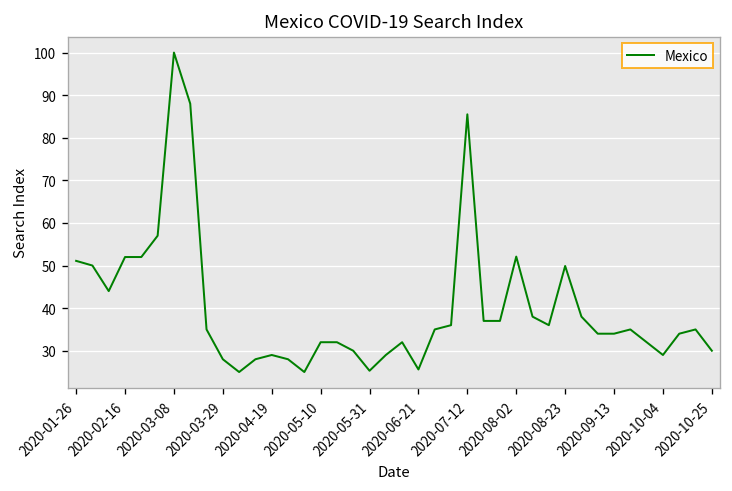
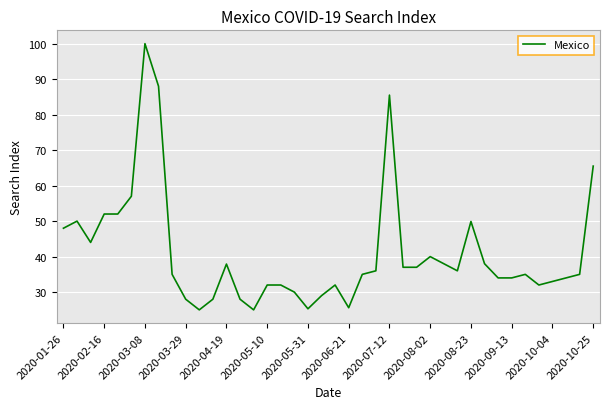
  {
-   "2020-01-26": 51,
+   "2020-01-26": 48,
    "2020-02-16": 52,
    "2020-03-08": 100,
    "2020-03-29": 28,
-   "2020-04-19": 29,
+   "2020-04-19": 38,
    "2020-05-10": 32,
    "2020-05-31": 25,
    "2020-06-21": 26,
    "2020-07-12": 86,
-   "2020-08-02": 52,
+   "2020-08-02": 40,
    "2020-08-23": 50,
    "2020-09-13": 34,
-   "2020-10-04": 29,
-   "2020-10-25": 30
+   "2020-10-04": 33,
+   "2020-10-25": 66
  }
